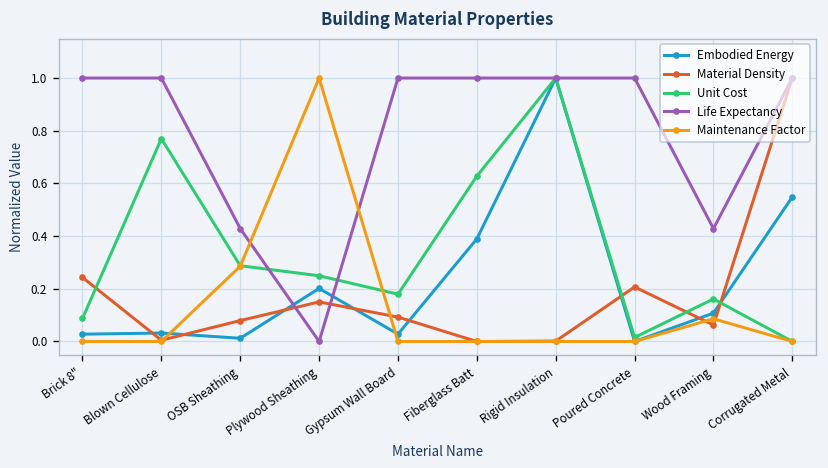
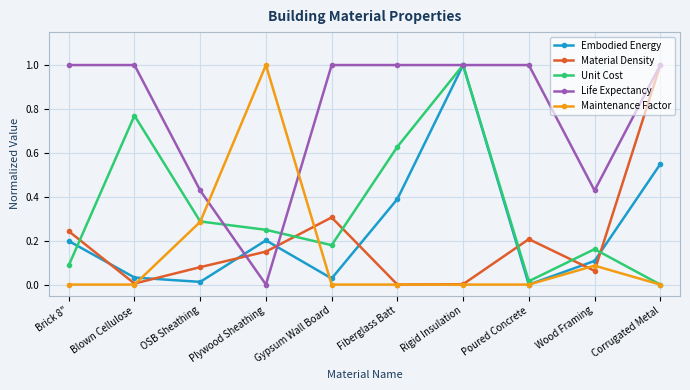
  {
    "Embodied Energy": {
-     "Brick 8\"": 0.03,
+     "Brick 8\"": 0.20,
      "Blown Cellulose": 0.03,
      "OSB Sheathing": 0.01,
      "Plywood Sheathing": 0.20,
      "Gypsum Wall Board": 0.03,
      "Fiberglass Batt": 0.39,
      "Wood Framing": 0.11,
      "Corrugated Metal": 0.55
    },
    "Material Density": {
      "Brick 8\"": 0.24,
      "OSB Sheathing": 0.08,
      "Plywood Sheathing": 0.15,
-     "Gypsum Wall Board": 0.09,
+     "Gypsum Wall Board": 0.31,
      "Poured Concrete": 0.21,
      "Wood Framing": 0.06
    },
    "Unit Cost": {
      "Brick 8\"": 0.09,
      "Blown Cellulose": 0.77,
      "Plywood Sheathing": 0.25,
      "Gypsum Wall Board": 0.18,
      "Fiberglass Batt": 0.63,
      "Poured Concrete": 0.02,
      "Wood Framing": 0.16
    },
    "Life Expectancy": {
      "Brick 8\"": 1.00,
      "Blown Cellulose": 1.00,
      "OSB Sheathing": 0.43,
      "Plywood Sheathing": 0.00,
      "Gypsum Wall Board": 1.00,
      "Fiberglass Batt": 1.00,
      "Poured Concrete": 1.00,
      "Wood Framing": 0.43
    },
    "Maintenance Factor": {
      "Brick 8\"": 0.00,
      "Plywood Sheathing": 1.00,
      "Gypsum Wall Board": 0.00,
      "Wood Framing": 0.09
    }
  }
